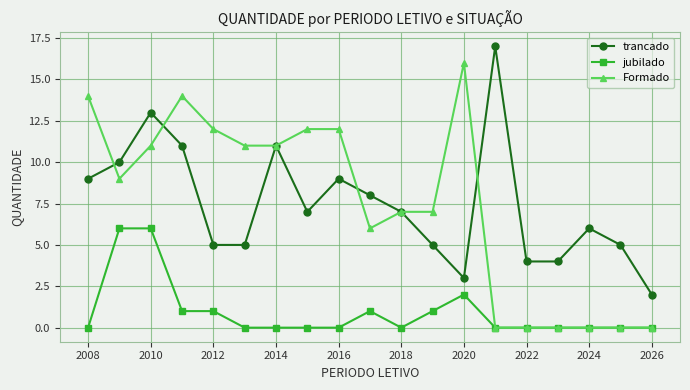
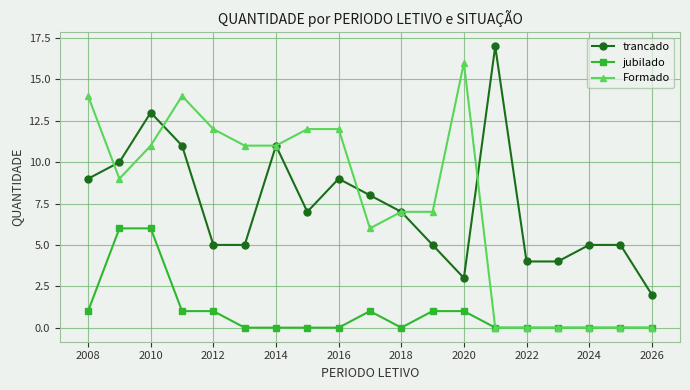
  {
    "trancado": {
      "2008": 9,
      "2010": 13,
      "2012": 5,
      "2016": 9,
      "2020": 3,
      "2022": 4,
-     "2024": 6,
+     "2024": 5,
      "2026": 2
    },
    "jubilado": {
-     "2008": 0,
+     "2008": 1,
      "2010": 6,
      "2012": 1,
      "2014": 0,
      "2016": 0,
      "2018": 0,
-     "2020": 2
+     "2020": 1
    },
    "Formado": {
      "2008": 14,
      "2010": 11,
      "2012": 12,
      "2016": 12,
      "2020": 16
    }
  }
